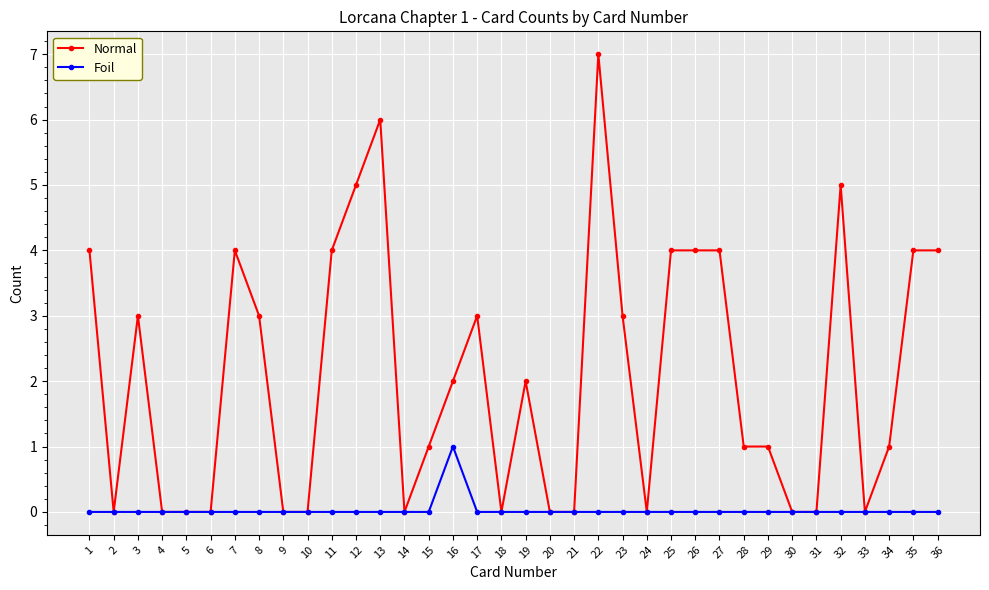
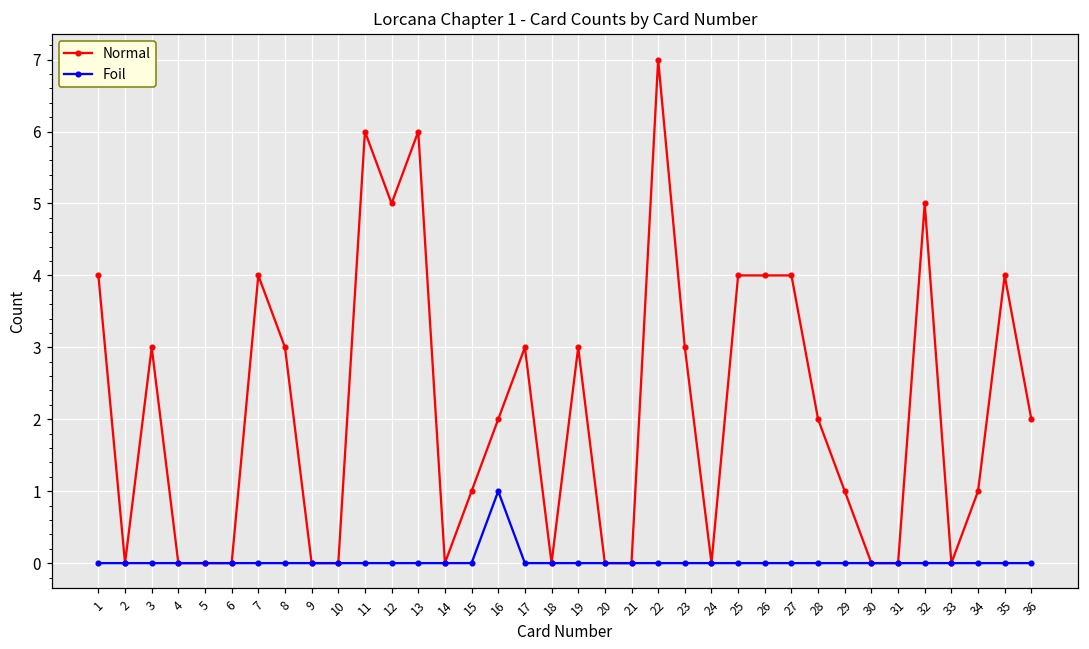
  {
    "Normal": {
      "1": 4,
      "3": 3,
      "7": 4,
      "8": 3,
-     "11": 4,
+     "11": 6,
      "12": 5,
      "13": 6,
      "15": 1,
      "16": 2,
      "17": 3,
-     "19": 2,
+     "19": 3,
      "22": 7,
      "23": 3,
      "25": 4,
      "26": 4,
      "27": 4,
-     "28": 1,
+     "28": 2,
      "29": 1,
      "32": 5,
      "34": 1,
      "35": 4,
-     "36": 4
+     "36": 2
    },
    "Foil": {
      "1": 0,
      "3": 0,
      "7": 0,
      "8": 0,
      "11": 0,
      "12": 0,
      "13": 0,
      "15": 0,
      "16": 1,
      "17": 0,
      "19": 0,
      "22": 0,
      "23": 0,
      "25": 0,
      "26": 0,
      "27": 0,
      "28": 0,
      "29": 0,
      "32": 0,
      "34": 0,
      "35": 0,
      "36": 0
    }
  }
